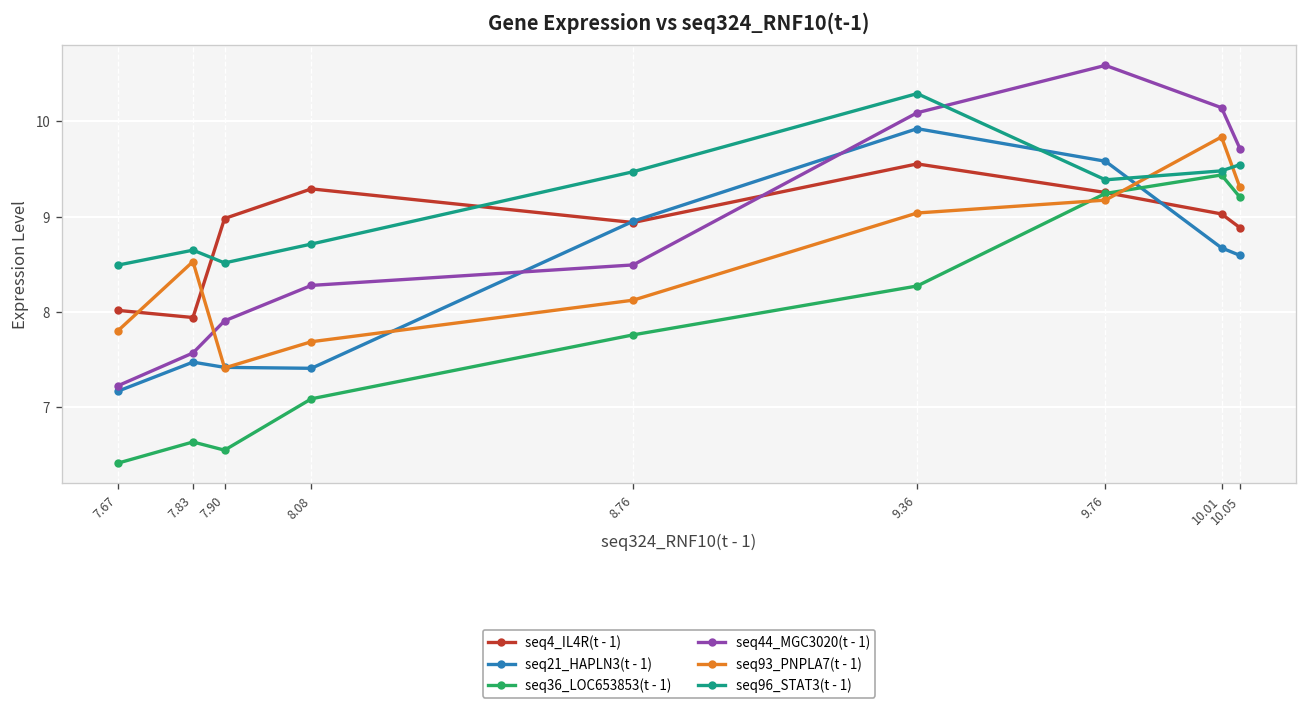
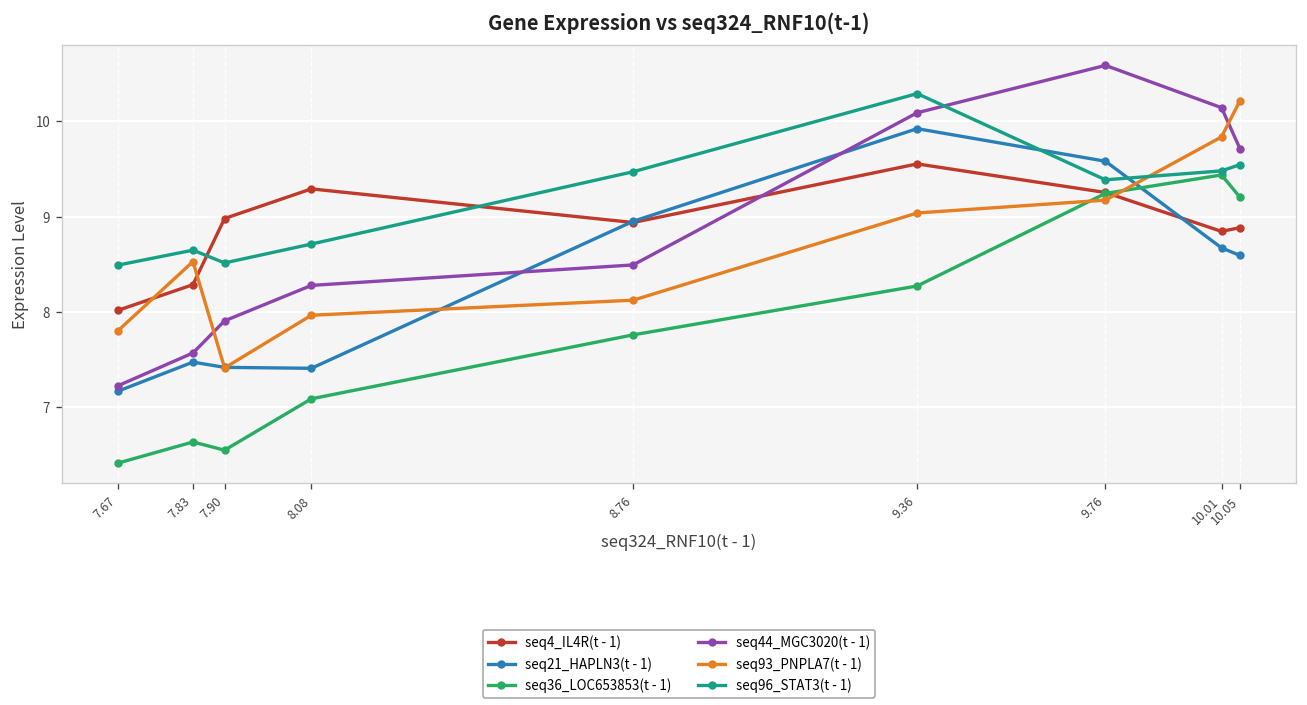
  {
    "seq4_IL4R(t - 1)": {
      "7.67": 8.0,
-     "7.83": 7.9,
+     "7.83": 8.3,
      "7.90": 9.0,
      "8.08": 9.3,
      "9.36": 9.6,
-     "10.01": 9.0,
+     "10.01": 8.8,
      "10.05": 8.9
    },
    "seq21_HAPLN3(t - 1)": {
      "7.67": 7.2,
      "7.83": 7.5,
      "8.08": 7.4,
      "9.36": 9.9,
      "9.76": 9.6,
      "10.01": 8.7,
      "10.05": 8.6
    },
    "seq44_MGC3020(t - 1)": {
      "7.67": 7.2,
      "7.83": 7.6,
      "7.90": 7.9,
      "8.08": 8.3,
      "8.76": 8.5,
      "9.36": 10.1,
      "9.76": 10.6,
      "10.01": 10.1,
      "10.05": 9.7
    },
    "seq93_PNPLA7(t - 1)": {
      "7.67": 7.8,
      "7.83": 8.5,
-     "8.08": 7.7,
+     "8.08": 8.0,
      "8.76": 8.1,
      "9.36": 9.0,
      "9.76": 9.2,
      "10.01": 9.8,
-     "10.05": 9.3
+     "10.05": 10.2
    }
  }
